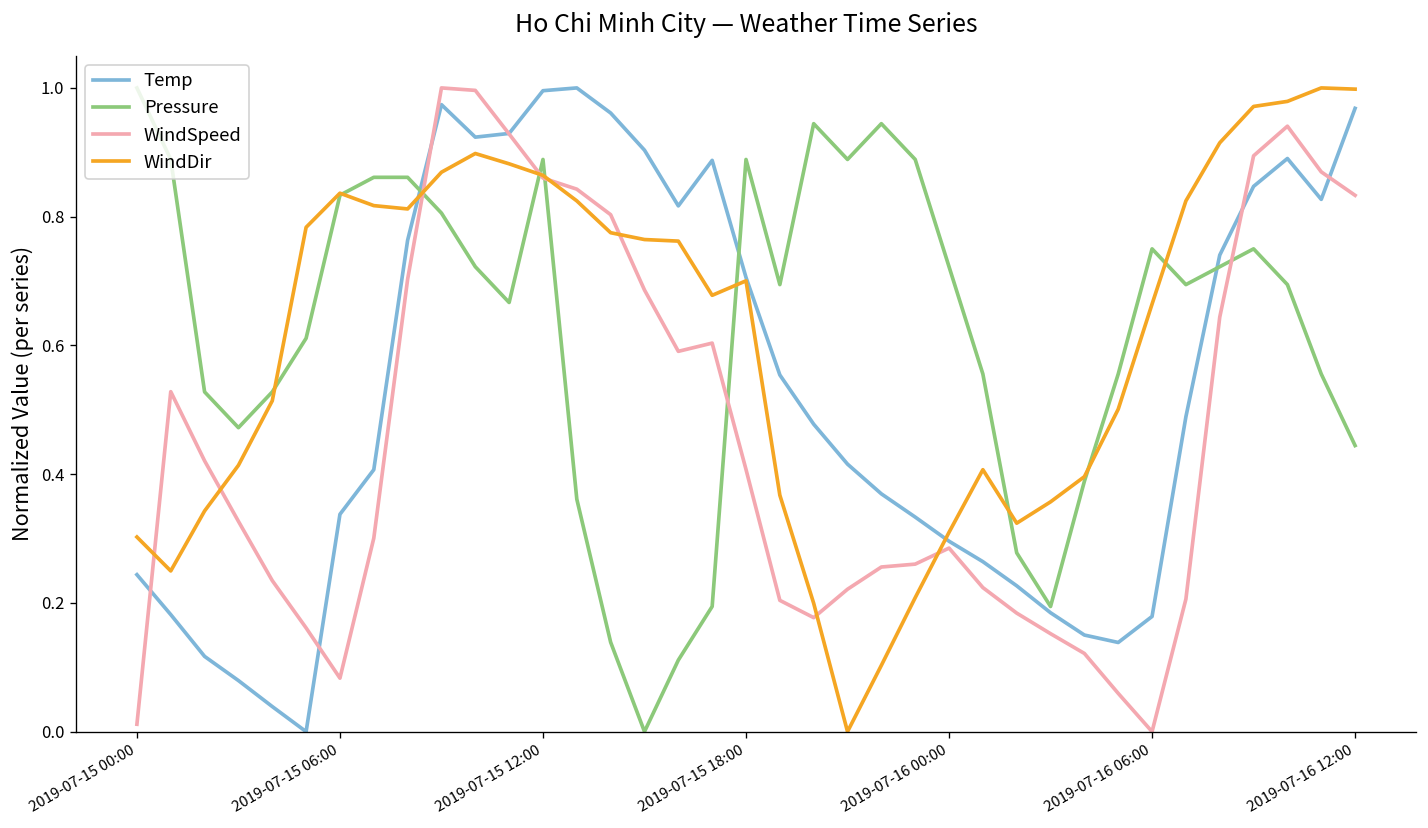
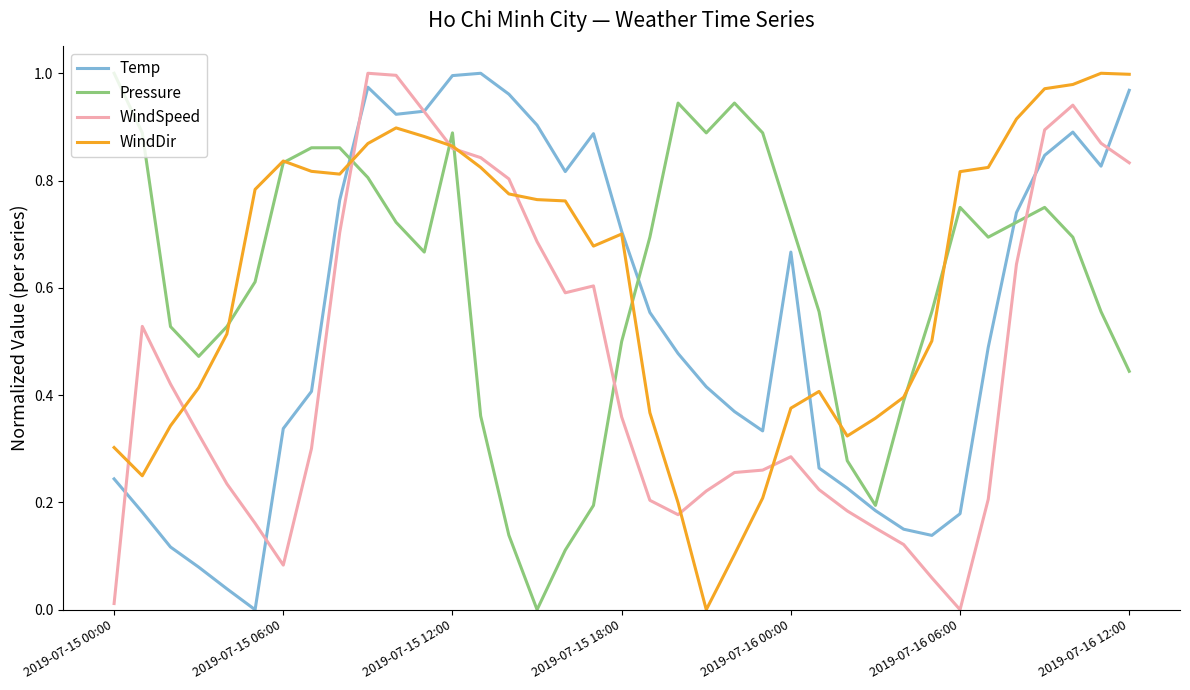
  {
    "Temp": {
      "2019-07-15 00:00": 0.24,
      "2019-07-15 06:00": 0.34,
      "2019-07-15 12:00": 1.00,
      "2019-07-15 18:00": 0.71,
-     "2019-07-16 00:00": 0.30,
+     "2019-07-16 00:00": 0.67,
      "2019-07-16 06:00": 0.18,
      "2019-07-16 12:00": 0.97
    },
    "Pressure": {
      "2019-07-15 12:00": 0.89,
-     "2019-07-15 18:00": 0.89,
+     "2019-07-15 18:00": 0.50,
      "2019-07-16 00:00": 0.72,
      "2019-07-16 06:00": 0.75,
      "2019-07-16 12:00": 0.44
    },
    "WindSpeed": {
      "2019-07-15 00:00": 0.01,
      "2019-07-15 06:00": 0.08,
-     "2019-07-15 18:00": 0.41,
+     "2019-07-15 18:00": 0.36,
      "2019-07-16 00:00": 0.29,
      "2019-07-16 06:00": 0.00,
      "2019-07-16 12:00": 0.83
    },
    "WindDir": {
      "2019-07-15 00:00": 0.30,
      "2019-07-15 18:00": 0.70,
-     "2019-07-16 00:00": 0.31,
-     "2019-07-16 06:00": 0.66,
+     "2019-07-16 00:00": 0.38,
+     "2019-07-16 06:00": 0.82,
      "2019-07-16 12:00": 1.00
    }
  }
